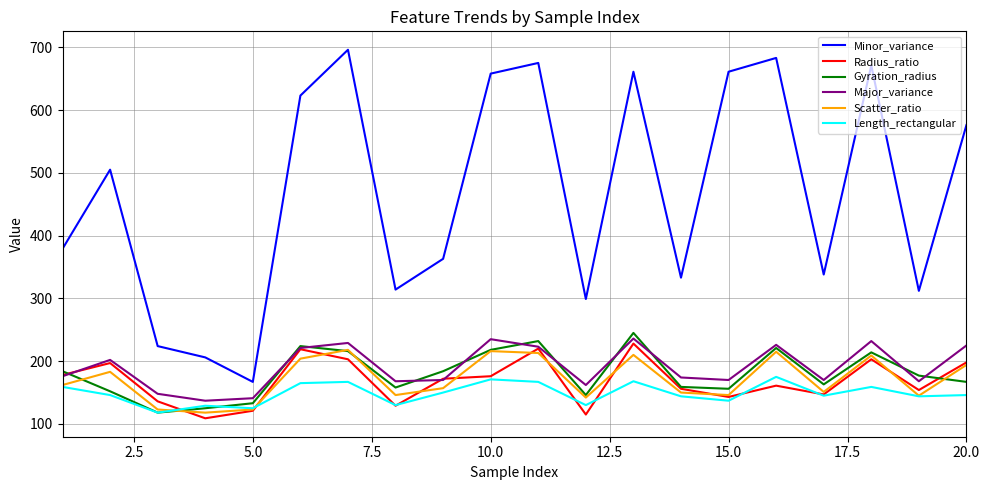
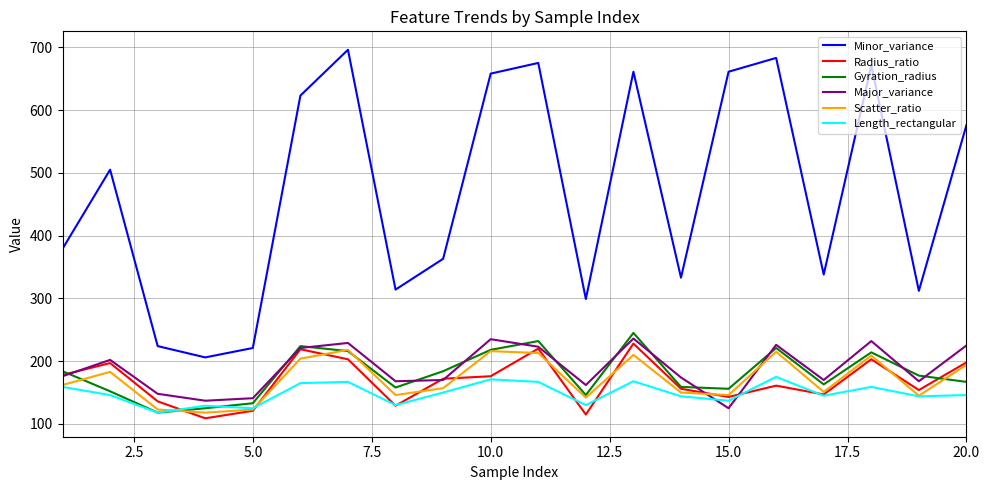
  {
    "Minor_variance": {
-     "5.0": 170,
+     "5.0": 220,
      "10.0": 660,
      "15.0": 660,
      "20.0": 580
    },
    "Radius_ratio": {
      "10.0": 180
    },
    "Gyration_radius": {
      "5.0": 130,
      "15.0": 160,
      "20.0": 170
    },
    "Major_variance": {
      "5.0": 140,
      "10.0": 240,
-     "15.0": 170,
+     "15.0": 130,
      "20.0": 230
    },
    "Length_rectangular": {
      "10.0": 170,
      "15.0": 140,
      "20.0": 150
    }
  }
